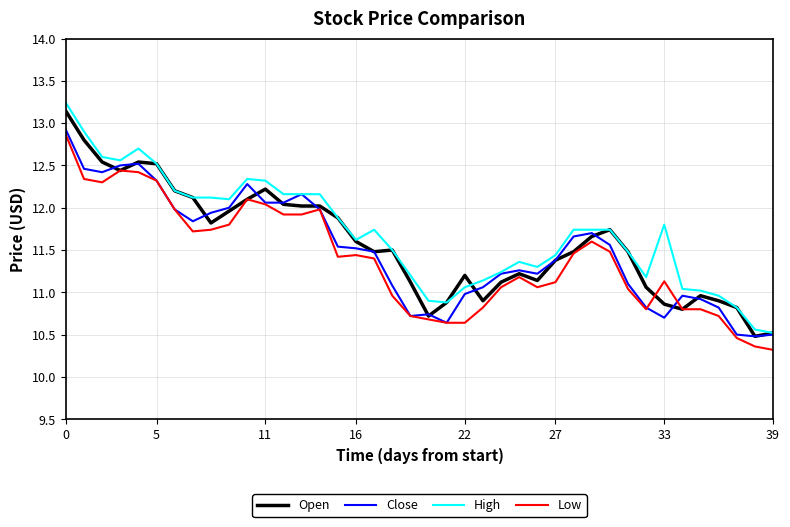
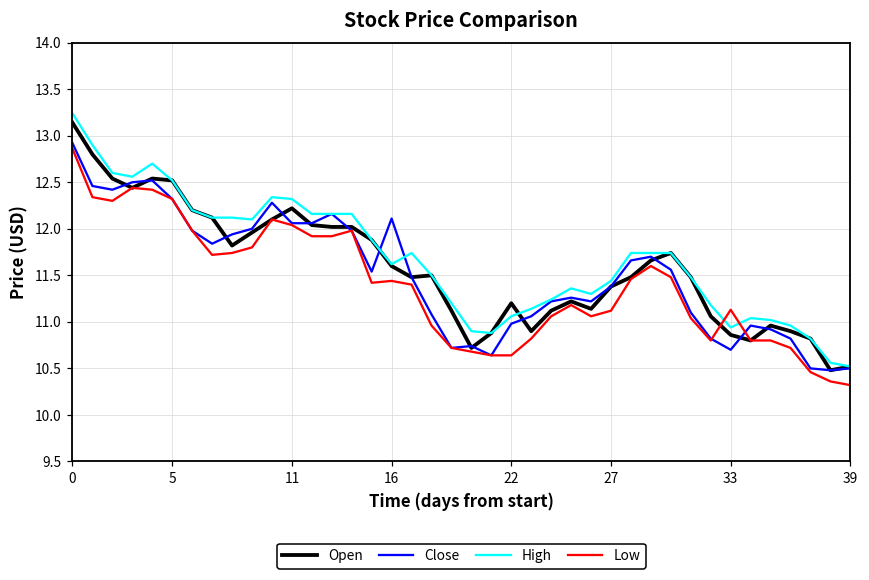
  {
    "Open": {
      "0": 13.1,
      "11": 12.2,
      "22": 11.2,
      "33": 10.9
    },
    "Close": {
      "0": 12.9,
-     "16": 11.5,
+     "16": 12.1,
      "22": 11.0,
      "33": 10.7
    },
    "High": {
      "0": 13.2,
      "11": 12.3,
      "22": 11.1,
      "27": 11.4,
-     "33": 11.8
+     "33": 10.9
    },
    "Low": {
      "0": 12.9,
      "16": 11.4,
      "22": 10.6,
      "27": 11.1,
      "33": 11.1,
      "39": 10.3
    }
  }
